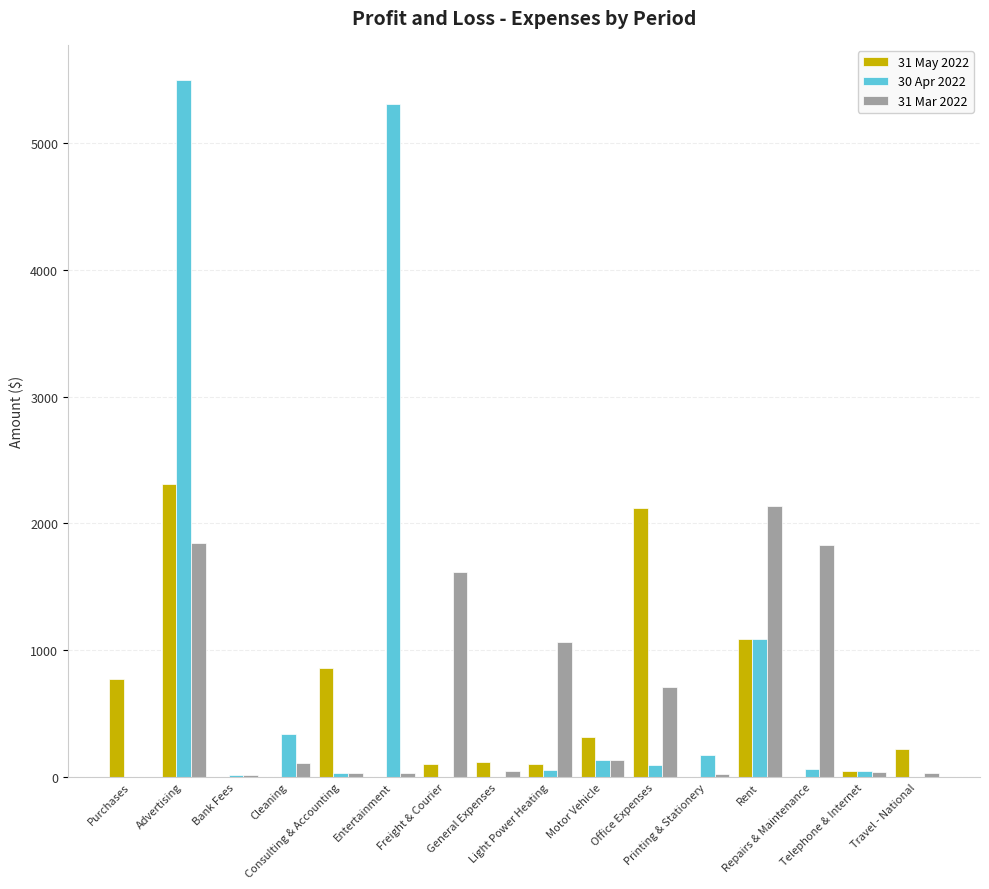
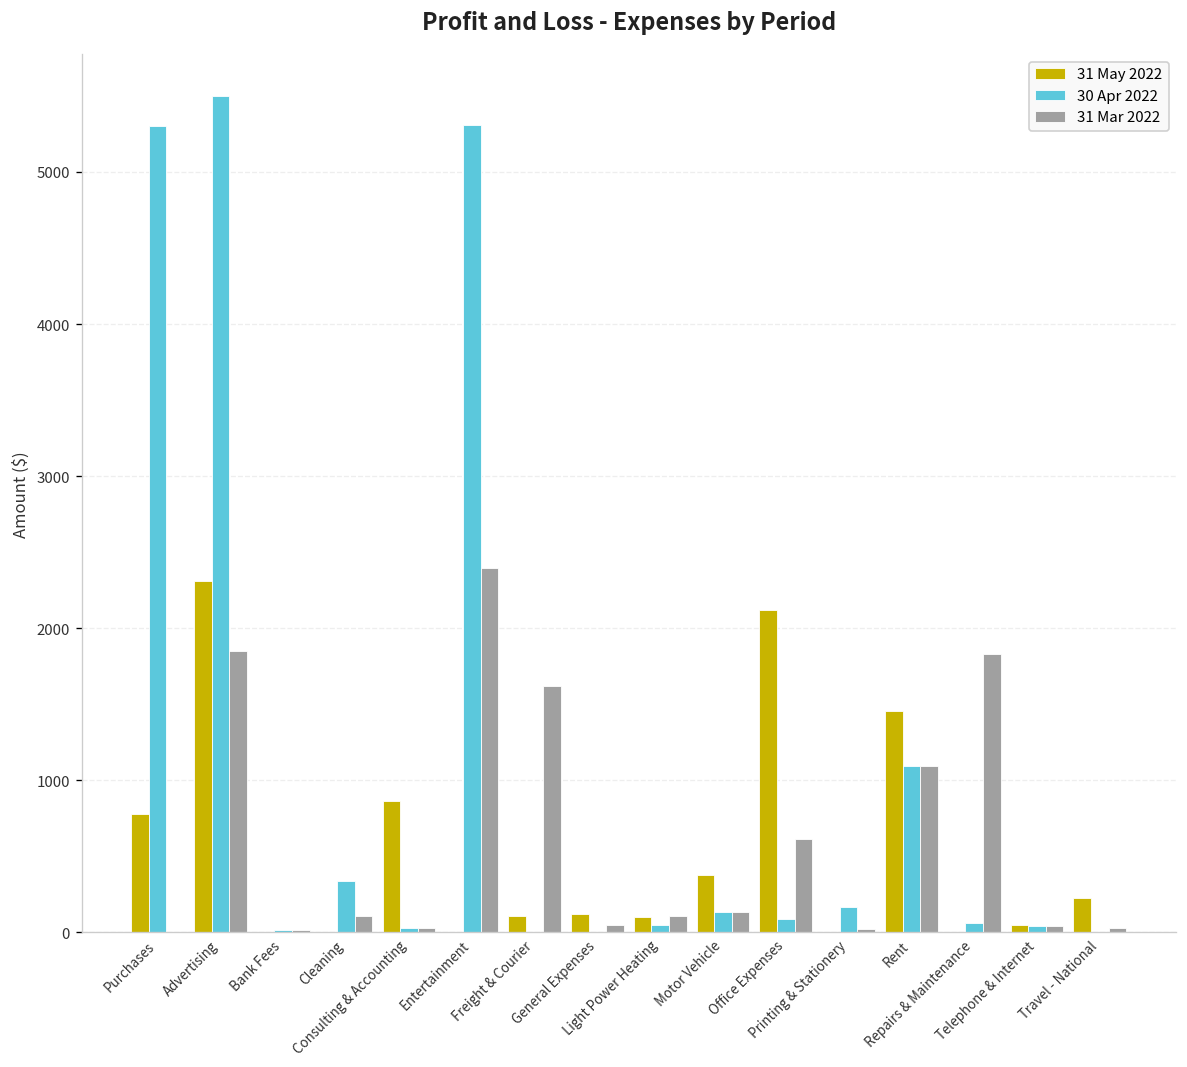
  {
    "31 May 2022": {
      "Purchases": 780,
      "Advertising": 2310,
      "Bank Fees": 0,
      "Cleaning": 0,
      "Consulting & Accounting": 860,
      "Entertainment": 0,
      "Freight & Courier": 110,
      "General Expenses": 120,
      "Light Power Heating": 100,
-     "Motor Vehicle": 310,
+     "Motor Vehicle": 380,
      "Office Expenses": 2120,
      "Printing & Stationery": 0,
-     "Rent": 1090,
+     "Rent": 1460,
      "Repairs & Maintenance": 0,
      "Telephone & Internet": 50,
      "Travel - National": 220
    },
    "30 Apr 2022": {
-     "Purchases": 0,
+     "Purchases": 5300,
      "Advertising": 5500,
      "Cleaning": 340,
      "Consulting & Accounting": 30,
      "Entertainment": 5310,
      "Freight & Courier": 0,
      "General Expenses": 0,
      "Light Power Heating": 50,
      "Motor Vehicle": 140,
      "Office Expenses": 90,
      "Printing & Stationery": 170,
      "Rent": 1090,
      "Repairs & Maintenance": 60,
      "Telephone & Internet": 40,
      "Travel - National": 0
    },
    "31 Mar 2022": {
      "Purchases": 0,
      "Advertising": 1850,
      "Cleaning": 110,
      "Consulting & Accounting": 30,
-     "Entertainment": 30,
+     "Entertainment": 2390,
      "Freight & Courier": 1620,
      "General Expenses": 50,
-     "Light Power Heating": 1070,
+     "Light Power Heating": 110,
      "Motor Vehicle": 140,
-     "Office Expenses": 710,
+     "Office Expenses": 620,
      "Printing & Stationery": 20,
-     "Rent": 2140,
+     "Rent": 1090,
      "Repairs & Maintenance": 1830,
      "Telephone & Internet": 40,
      "Travel - National": 30
    }
  }
